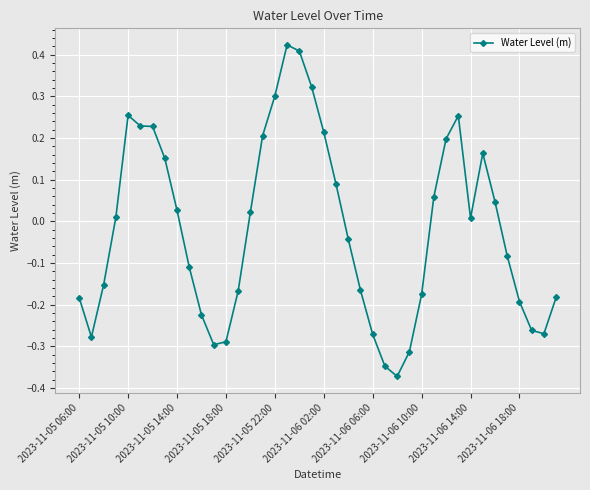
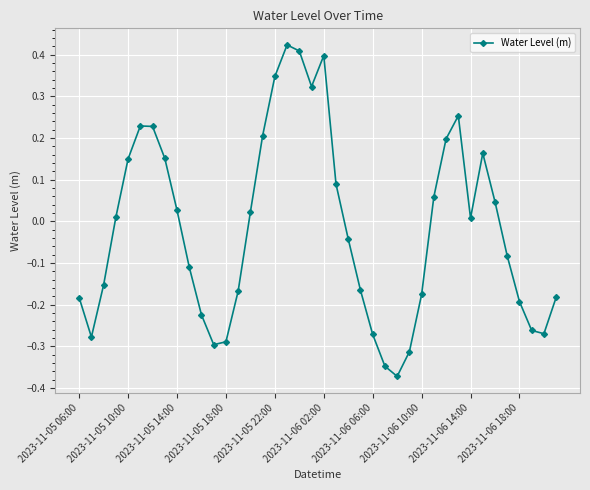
  {
    "2023-11-05 06:00": -0.18,
-   "2023-11-05 10:00": 0.25,
+   "2023-11-05 10:00": 0.15,
    "2023-11-05 14:00": 0.03,
    "2023-11-05 18:00": -0.29,
-   "2023-11-05 22:00": 0.30,
-   "2023-11-06 02:00": 0.21,
+   "2023-11-05 22:00": 0.35,
+   "2023-11-06 02:00": 0.40,
    "2023-11-06 06:00": -0.27,
    "2023-11-06 10:00": -0.18,
    "2023-11-06 14:00": 0.01,
    "2023-11-06 18:00": -0.19
  }
